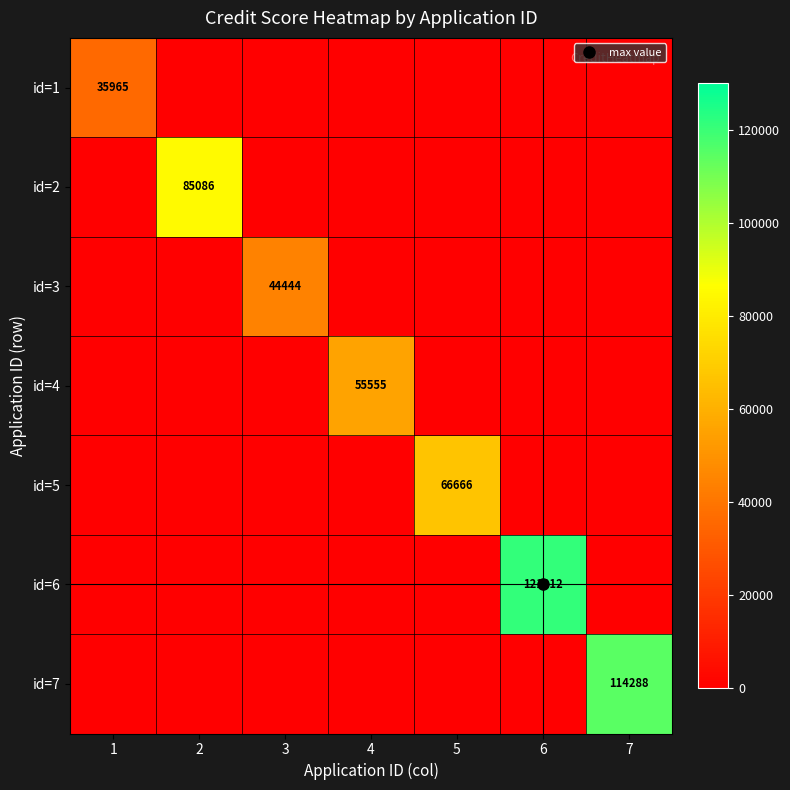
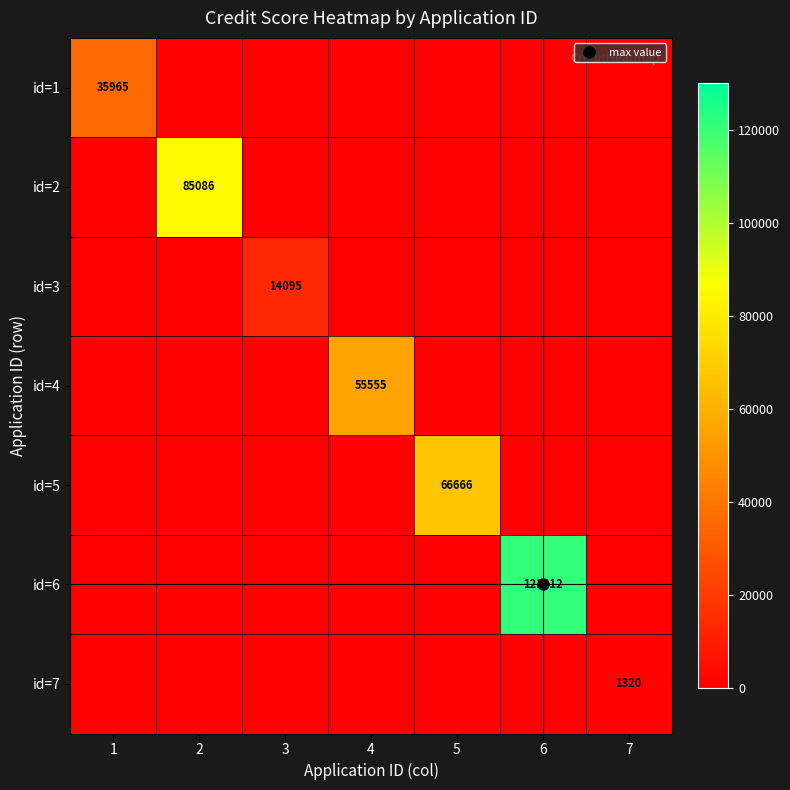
  {
    "id=1": {
      "1": 35965
    },
    "id=2": {
      "2": 85086
    },
    "id=3": {
-     "3": 44444
+     "3": 14095
    },
    "id=4": {
      "4": 55555
    },
    "id=5": {
      "5": 66666
    },
    "id=7": {
-     "7": 114288
+     "7": 1320
    }
  }
